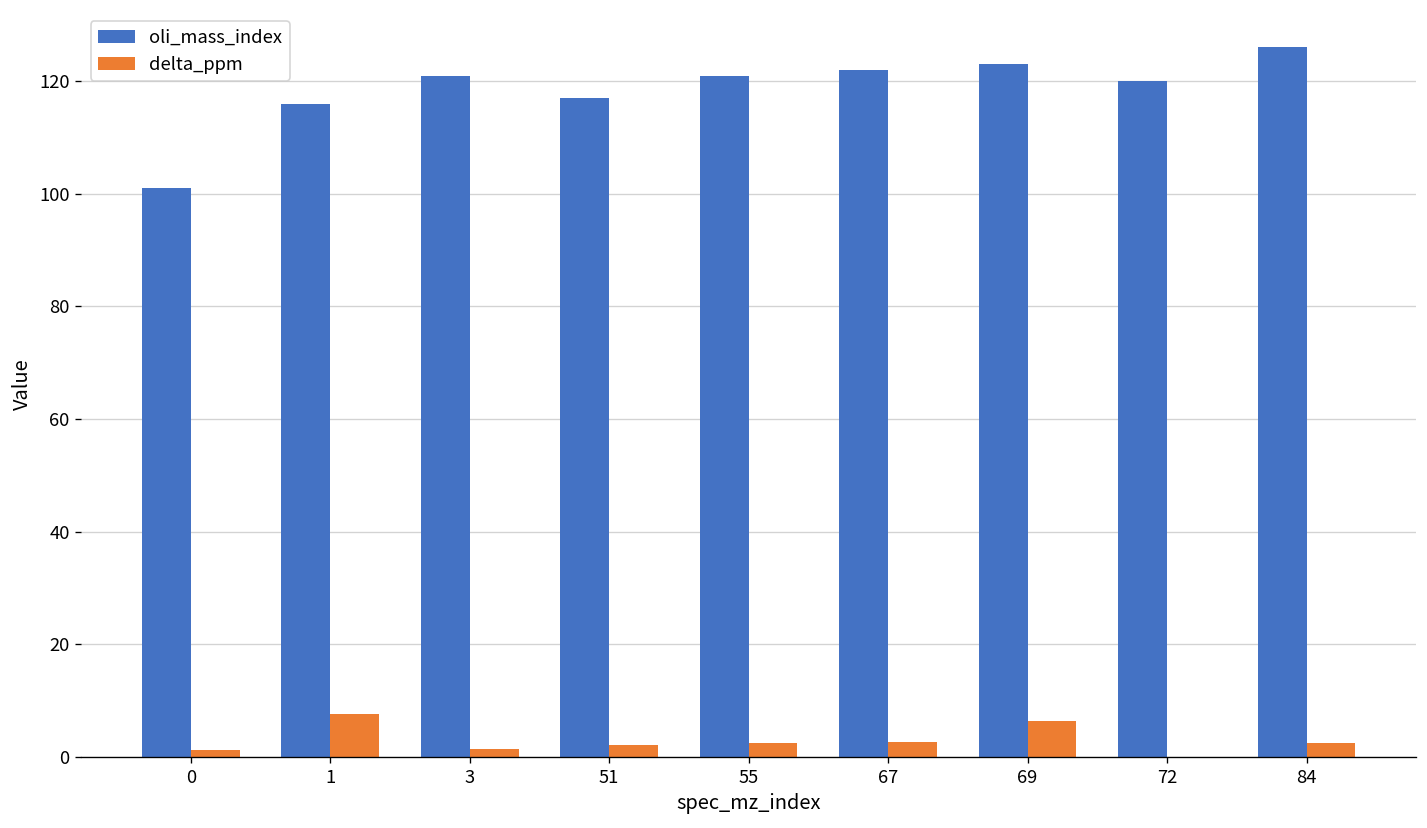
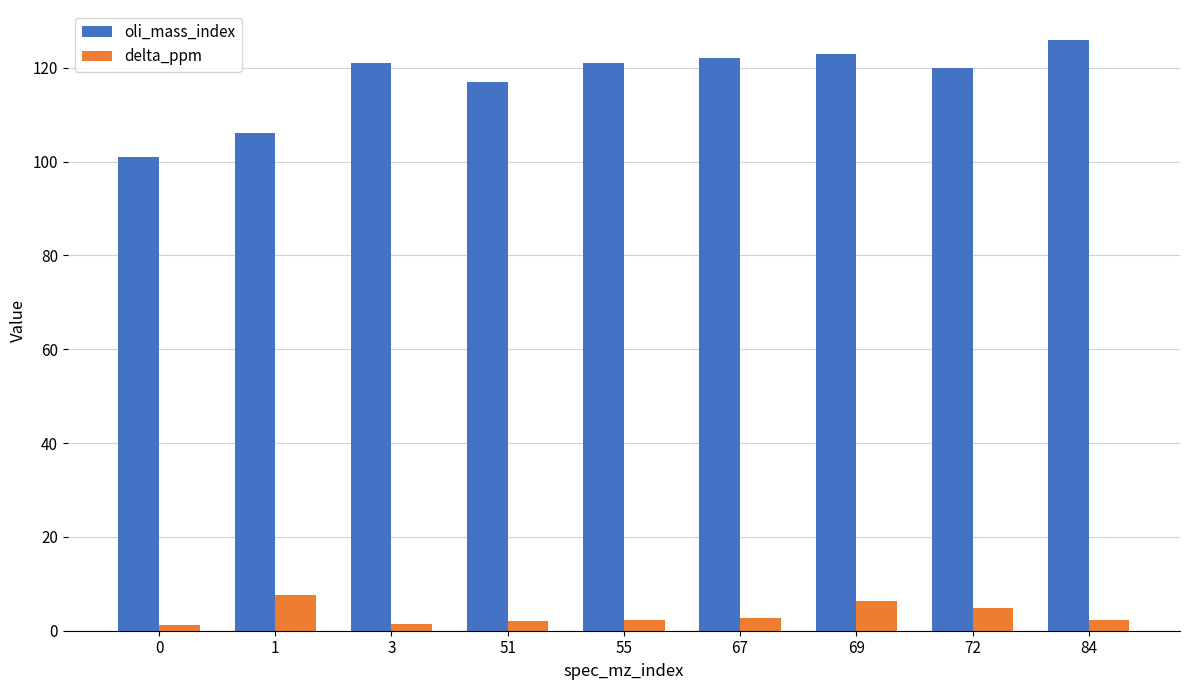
  {
    "oli_mass_index": {
      "0": 101,
-     "1": 116,
+     "1": 106,
      "3": 121,
      "51": 117,
      "55": 121,
      "67": 122,
      "69": 123,
      "72": 120,
      "84": 126
    },
    "delta_ppm": {
      "0": 1,
      "1": 8,
      "3": 1,
      "51": 2,
      "55": 2,
      "67": 3,
      "69": 6,
-     "72": 0,
+     "72": 5,
      "84": 2
    }
  }
